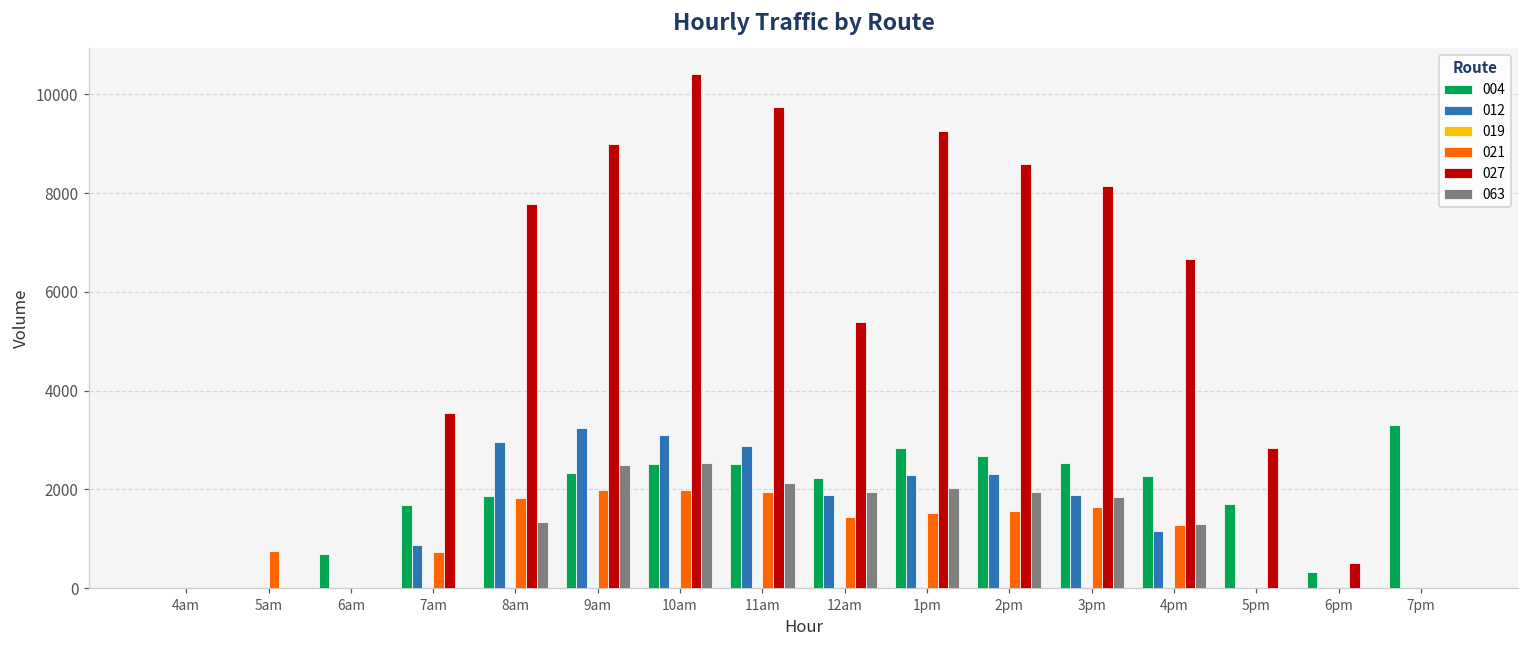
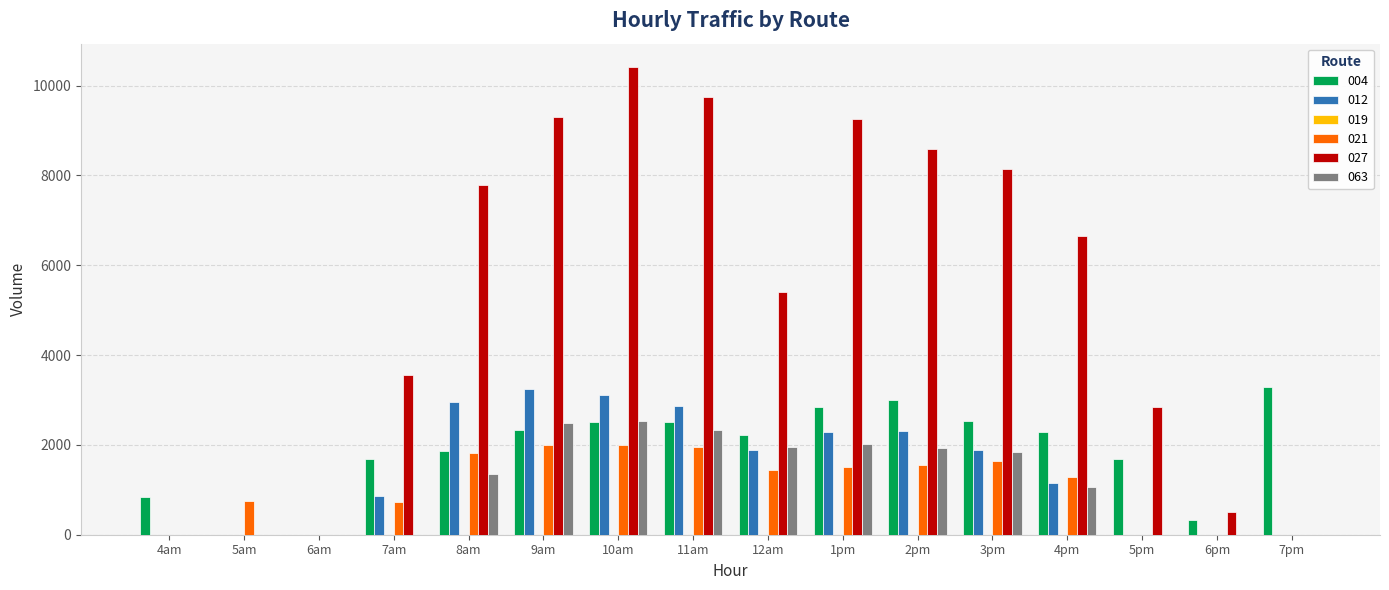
  {
    "004": {
-     "4am": 0,
+     "4am": 800,
      "5am": 0,
-     "6am": 700,
+     "6am": 0,
      "7am": 1700,
      "8am": 1900,
      "9am": 2300,
      "10am": 2500,
      "11am": 2500,
      "12am": 2200,
      "1pm": 2800,
-     "2pm": 2700,
+     "2pm": 3000,
      "3pm": 2500,
      "4pm": 2300,
      "5pm": 1700,
      "6pm": 300,
      "7pm": 3300
    },
    "012": {
      "4am": 0,
      "5am": 0,
      "6am": 0,
      "7am": 900,
      "8am": 3000,
      "9am": 3200,
      "10am": 3100,
      "11am": 2900,
      "12am": 1900,
      "1pm": 2300,
      "2pm": 2300,
      "3pm": 1900,
      "4pm": 1200,
      "5pm": 0,
      "6pm": 0,
      "7pm": 0
    },
    "019": {
      "4am": 0,
      "5am": 0,
      "6am": 0,
      "7am": 0,
      "8am": 0,
      "9am": 0,
      "10am": 0,
      "11am": 0,
      "12am": 0,
      "1pm": 0,
      "2pm": 0,
      "3pm": 0,
      "4pm": 0,
      "5pm": 0,
      "6pm": 0,
      "7pm": 0
    },
    "021": {
      "4am": 0,
      "5am": 800,
      "6am": 0,
      "7am": 700,
      "8am": 1800,
      "9am": 2000,
      "10am": 2000,
      "11am": 2000,
      "12am": 1400,
      "1pm": 1500,
      "2pm": 1600,
      "3pm": 1600,
      "4pm": 1300,
      "5pm": 0,
      "6pm": 0,
      "7pm": 0
    },
    "027": {
      "4am": 0,
      "5am": 0,
      "6am": 0,
      "7am": 3500,
      "8am": 7800,
-     "9am": 9000,
+     "9am": 9300,
      "10am": 10400,
      "11am": 9700,
      "12am": 5400,
      "1pm": 9300,
      "2pm": 8600,
      "3pm": 8100,
      "4pm": 6700,
      "5pm": 2800,
      "6pm": 500,
      "7pm": 0
    },
    "063": {
      "4am": 0,
      "5am": 0,
      "6am": 0,
      "7am": 0,
      "8am": 1300,
      "9am": 2500,
      "10am": 2500,
-     "11am": 2100,
+     "11am": 2300,
      "12am": 1900,
      "1pm": 2000,
      "2pm": 1900,
      "3pm": 1800,
-     "4pm": 1300,
+     "4pm": 1100,
      "5pm": 0,
      "6pm": 0,
      "7pm": 0
    }
  }
